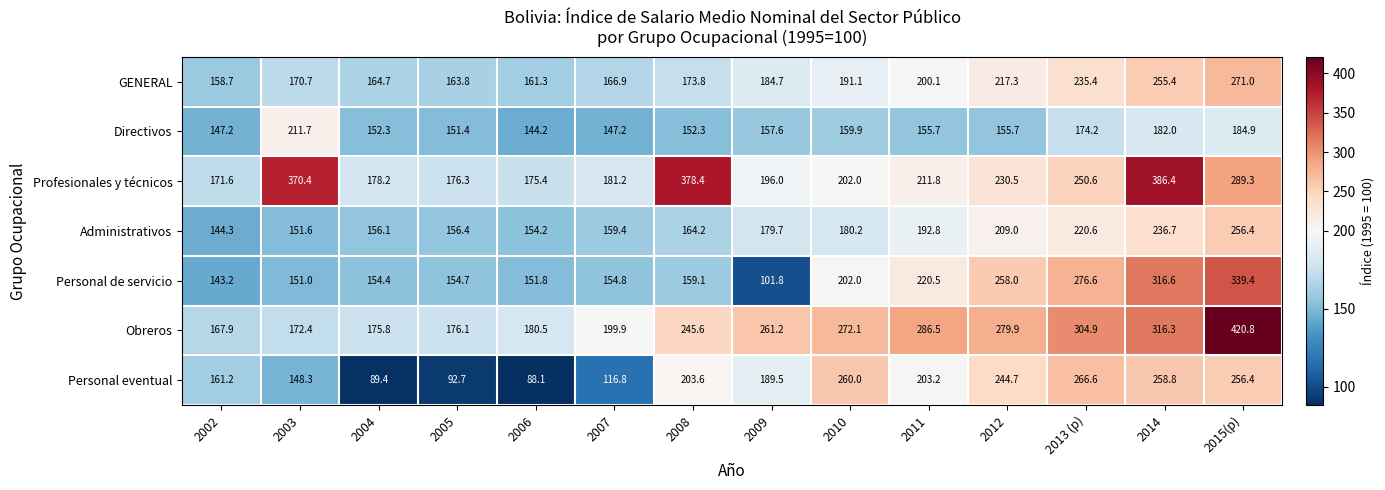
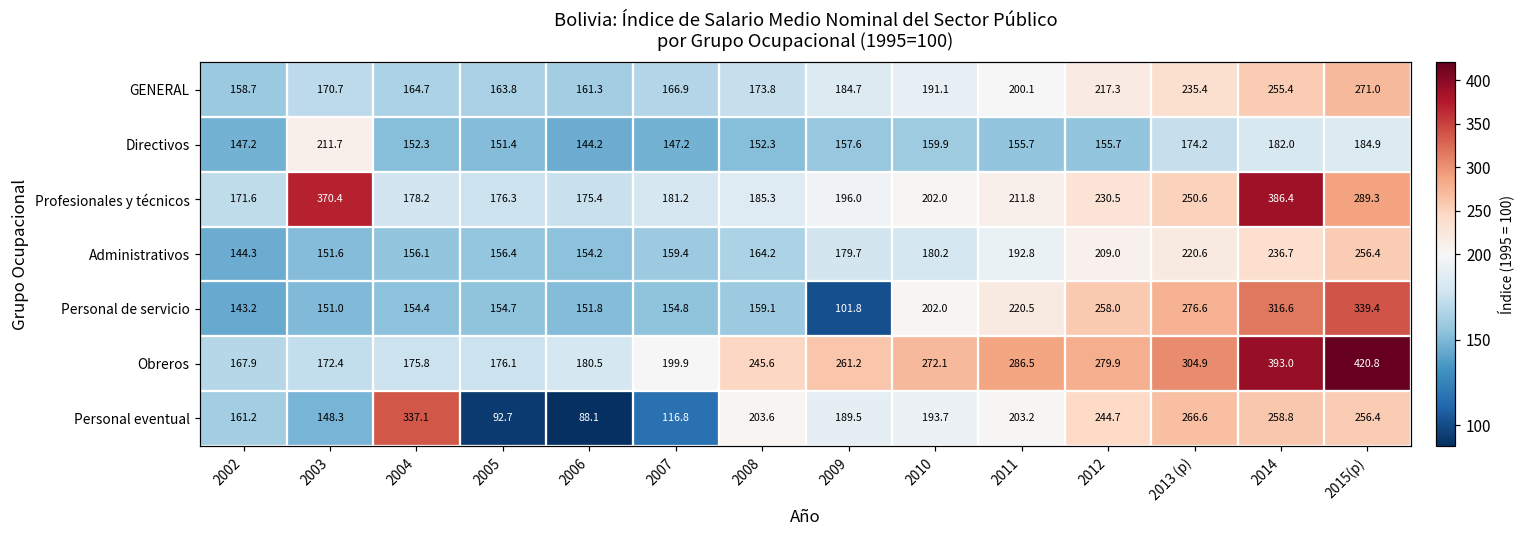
  {
    "GENERAL": {
      "2002": 158.7,
      "2003": 170.7,
      "2004": 164.7,
      "2005": 163.8,
      "2006": 161.3,
      "2007": 166.9,
      "2008": 173.8,
      "2009": 184.7,
      "2010": 191.1,
      "2011": 200.1,
      "2012": 217.3,
      "2013 (p)": 235.4,
      "2014": 255.4,
      "2015(p)": 271.0
    },
    "Directivos": {
      "2002": 147.2,
      "2003": 211.7,
      "2004": 152.3,
      "2005": 151.4,
      "2006": 144.2,
      "2007": 147.2,
      "2008": 152.3,
      "2009": 157.6,
      "2010": 159.9,
      "2011": 155.7,
      "2012": 155.7,
      "2013 (p)": 174.2,
      "2014": 182.0,
      "2015(p)": 184.9
    },
    "Profesionales y técnicos": {
      "2002": 171.6,
      "2003": 370.4,
      "2004": 178.2,
      "2005": 176.3,
      "2006": 175.4,
      "2007": 181.2,
-     "2008": 378.4,
+     "2008": 185.3,
      "2009": 196.0,
      "2010": 202.0,
      "2011": 211.8,
      "2012": 230.5,
      "2013 (p)": 250.6,
      "2014": 386.4,
      "2015(p)": 289.3
    },
    "Administrativos": {
      "2002": 144.3,
      "2003": 151.6,
      "2004": 156.1,
      "2005": 156.4,
      "2006": 154.2,
      "2007": 159.4,
      "2008": 164.2,
      "2009": 179.7,
      "2010": 180.2,
      "2011": 192.8,
      "2012": 209.0,
      "2013 (p)": 220.6,
      "2014": 236.7,
      "2015(p)": 256.4
    },
    "Personal de servicio": {
      "2002": 143.2,
      "2003": 151.0,
      "2004": 154.4,
      "2005": 154.7,
      "2006": 151.8,
      "2007": 154.8,
      "2008": 159.1,
      "2009": 101.8,
      "2010": 202.0,
      "2011": 220.5,
      "2012": 258.0,
      "2013 (p)": 276.6,
      "2014": 316.6,
      "2015(p)": 339.4
    },
    "Obreros": {
      "2002": 167.9,
      "2003": 172.4,
      "2004": 175.8,
      "2005": 176.1,
      "2006": 180.5,
      "2007": 199.9,
      "2008": 245.6,
      "2009": 261.2,
      "2010": 272.1,
      "2011": 286.5,
      "2012": 279.9,
      "2013 (p)": 304.9,
-     "2014": 316.3,
+     "2014": 393.0,
      "2015(p)": 420.8
    },
    "Personal eventual": {
      "2002": 161.2,
      "2003": 148.3,
-     "2004": 89.4,
+     "2004": 337.1,
      "2005": 92.7,
      "2006": 88.1,
      "2007": 116.8,
      "2008": 203.6,
      "2009": 189.5,
-     "2010": 260.0,
+     "2010": 193.7,
      "2011": 203.2,
      "2012": 244.7,
      "2013 (p)": 266.6,
      "2014": 258.8,
      "2015(p)": 256.4
    }
  }
